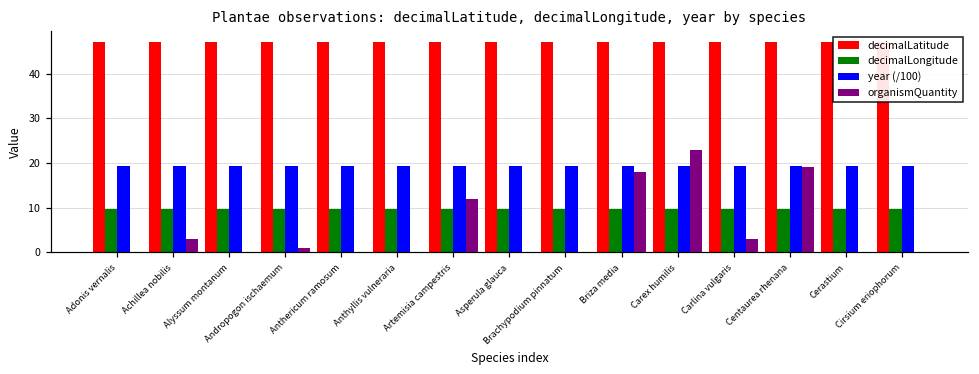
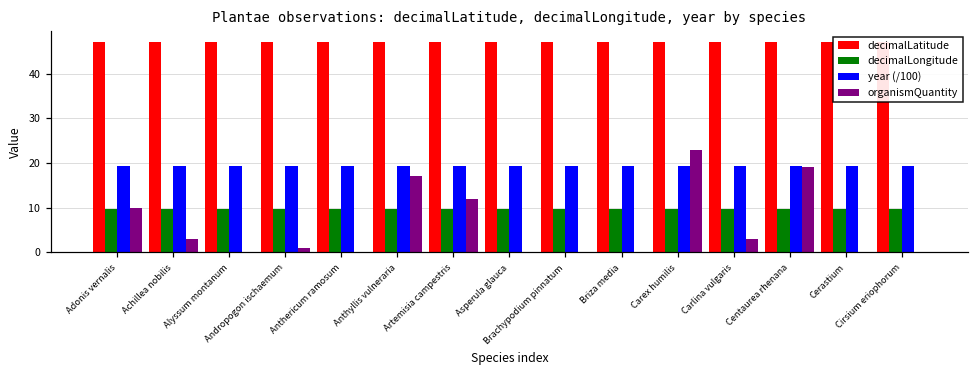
  {
    "decimalLatitude": {
      "Adonis vernalis": 47,
      "Achillea nobilis": 47,
      "Alyssum montanum": 47,
      "Andropogon ischaemum": 47,
      "Anthericum ramosum": 47,
      "Anthyllis vulneraria": 47,
      "Artemisia campestris": 47,
      "Asperula glauca": 47,
      "Brachypodium pinnatum": 47,
      "Briza media": 47,
      "Carex humilis": 47,
      "Carlina vulgaris": 47,
      "Centaurea rhenana": 47,
      "Cerastium": 47
    },
    "decimalLongitude": {
      "Adonis vernalis": 10,
      "Achillea nobilis": 10,
      "Alyssum montanum": 10,
      "Andropogon ischaemum": 10,
      "Anthericum ramosum": 10,
      "Anthyllis vulneraria": 10,
      "Artemisia campestris": 10,
      "Asperula glauca": 10,
      "Brachypodium pinnatum": 10,
      "Briza media": 10,
      "Carex humilis": 10,
      "Carlina vulgaris": 10,
      "Centaurea rhenana": 10,
      "Cerastium": 10,
      "Cirsium eriophorum": 10
    },
    "year (/100)": {
      "Adonis vernalis": 19,
      "Achillea nobilis": 19,
      "Alyssum montanum": 19,
      "Andropogon ischaemum": 19,
      "Anthericum ramosum": 19,
      "Anthyllis vulneraria": 19,
      "Artemisia campestris": 19,
      "Asperula glauca": 19,
      "Brachypodium pinnatum": 19,
      "Briza media": 19,
      "Carex humilis": 19,
      "Carlina vulgaris": 19,
      "Centaurea rhenana": 19,
      "Cerastium": 19,
      "Cirsium eriophorum": 19
    },
    "organismQuantity": {
-     "Adonis vernalis": 0,
+     "Adonis vernalis": 10,
      "Achillea nobilis": 3,
      "Alyssum montanum": 0,
      "Andropogon ischaemum": 1,
      "Anthericum ramosum": 0,
-     "Anthyllis vulneraria": 0,
+     "Anthyllis vulneraria": 17,
      "Artemisia campestris": 12,
      "Asperula glauca": 0,
      "Brachypodium pinnatum": 0,
-     "Briza media": 18,
+     "Briza media": 0,
      "Carex humilis": 23,
      "Carlina vulgaris": 3,
      "Centaurea rhenana": 19,
      "Cerastium": 0,
      "Cirsium eriophorum": 0
    }
  }
